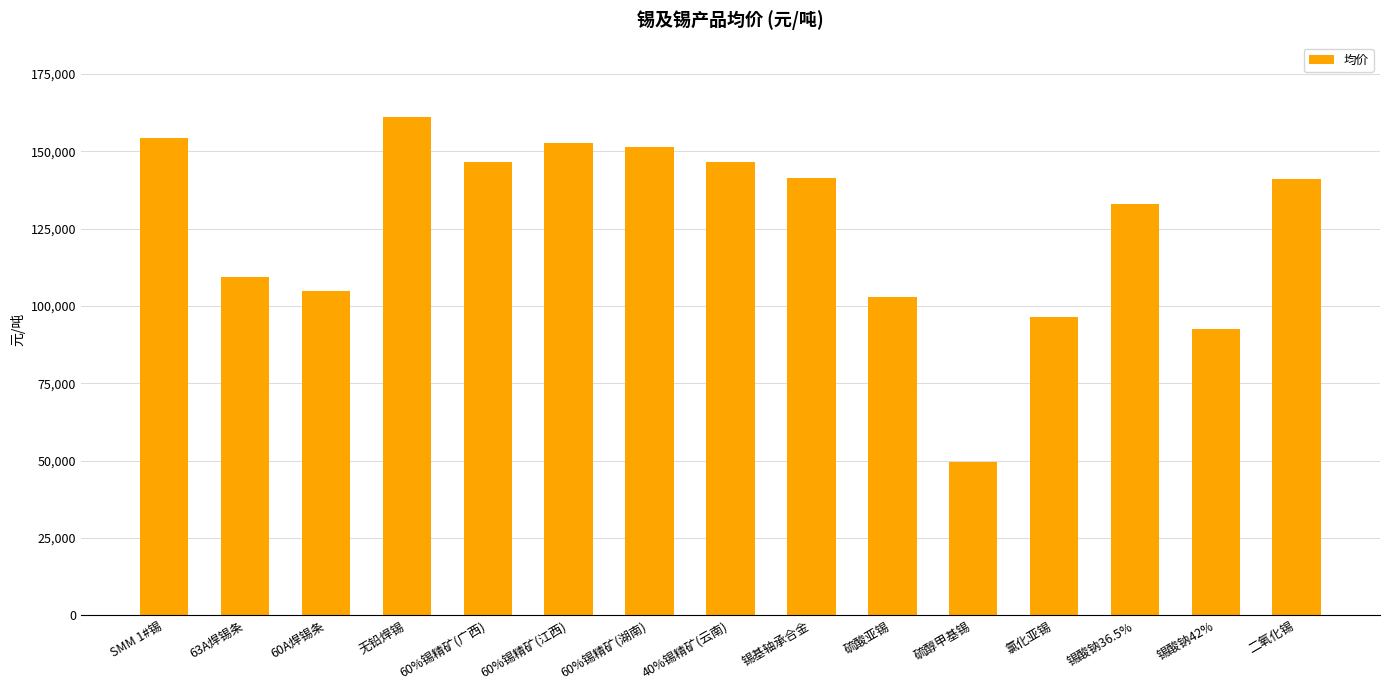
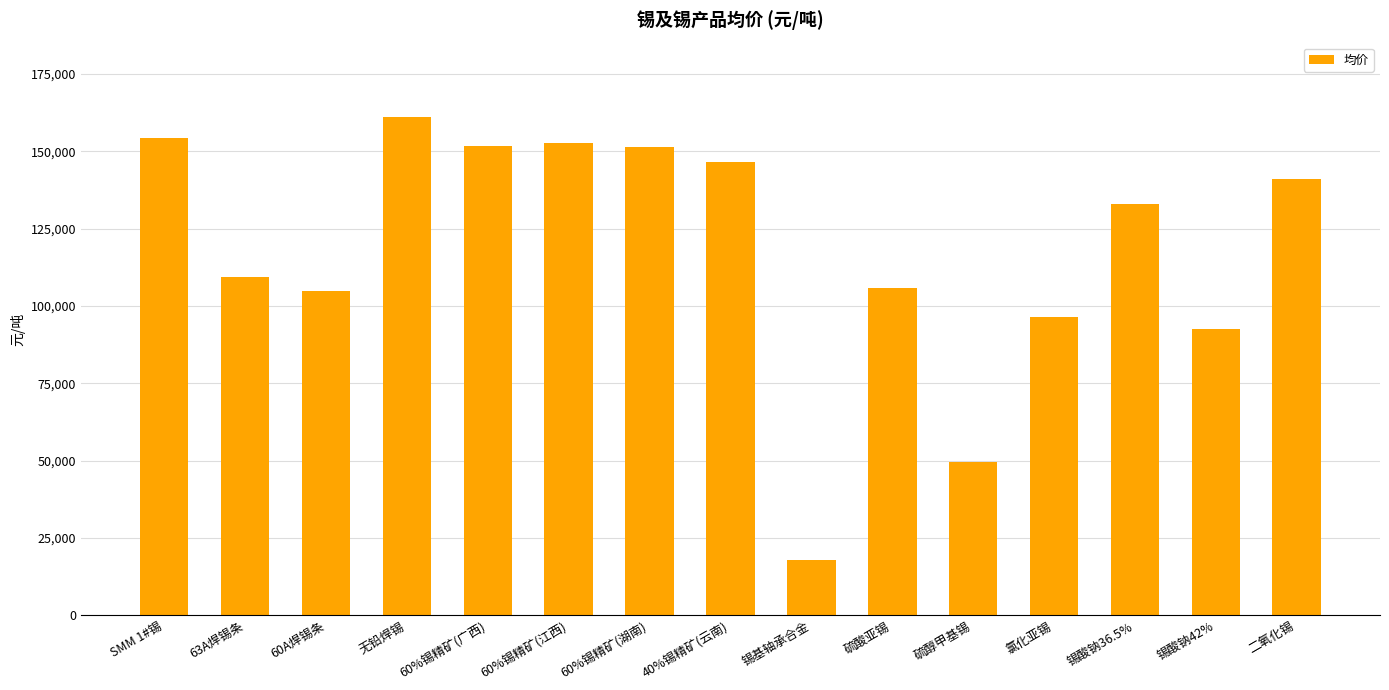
  {
    "SMM 1#锡": "154,000",
    "63A焊锡条": "110,000",
    "60A焊锡条": "105,000",
    "无铅焊锡": "161,000",
-   "60%锡精矿(广西)": "147,000",
+   "60%锡精矿(广西)": "152,000",
    "60%锡精矿(江西)": "153,000",
    "60%锡精矿(湖南)": "152,000",
    "40%锡精矿(云南)": "147,000",
-   "锡基轴承合金": "142,000",
-   "硫酸亚锡": "103,000",
+   "锡基轴承合金": "18,000",
+   "硫酸亚锡": "106,000",
    "硫醇甲基锡": "50,000",
    "氯化亚锡": "97,000",
    "锡酸钠36.5%": "133,000",
    "锡酸钠42%": "93,000",
    "二氧化锡": "141,000"
  }
